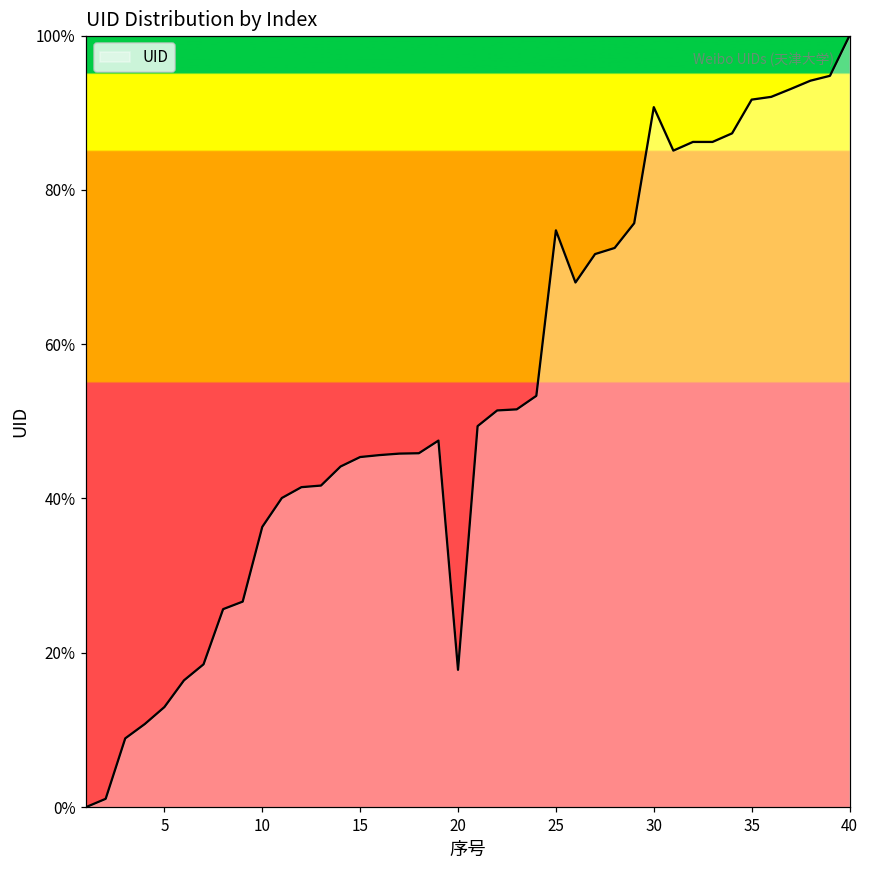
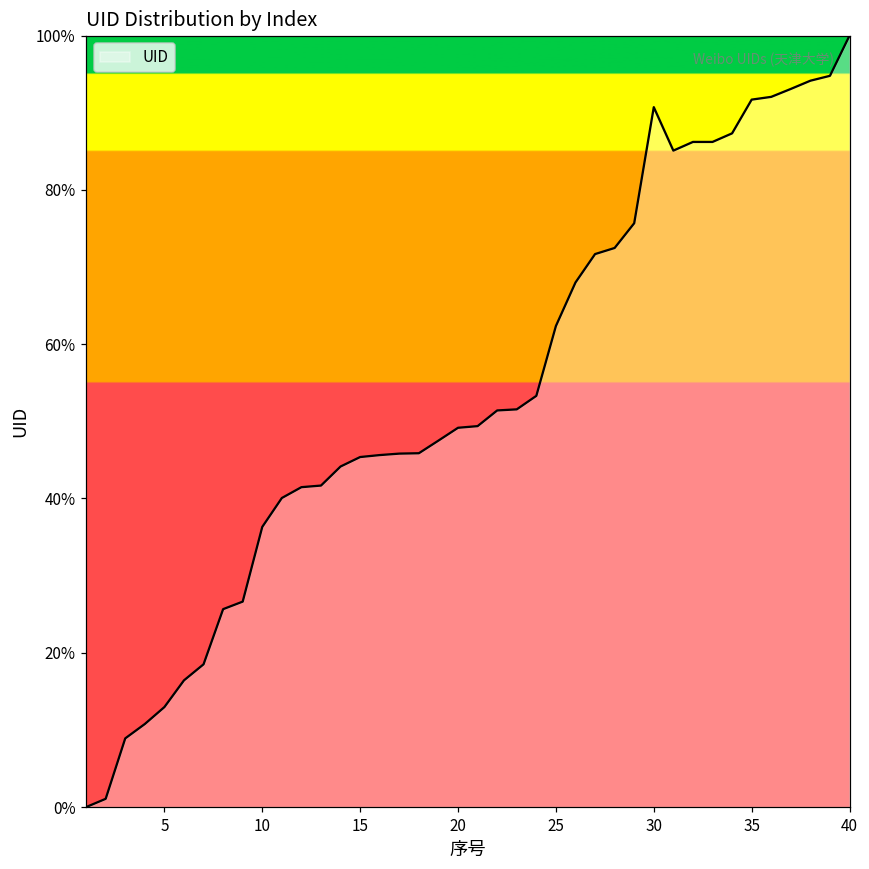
  {
    "5": "13%",
    "10": "36%",
    "15": "45%",
-   "20": "18%",
-   "25": "75%",
+   "20": "49%",
+   "25": "62%",
    "30": "91%",
    "35": "92%",
    "40": "100%"
  }
